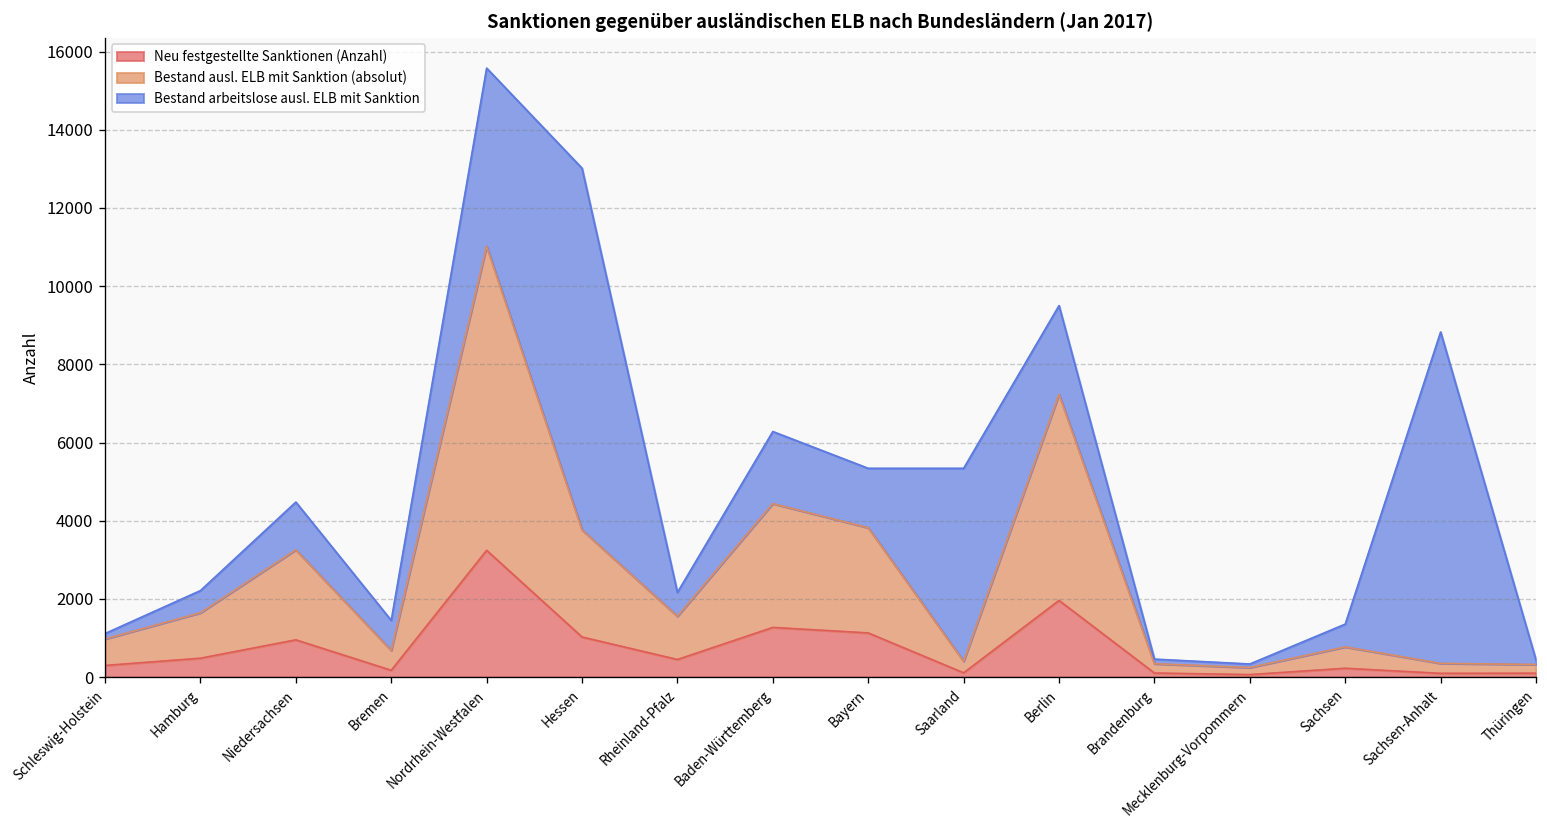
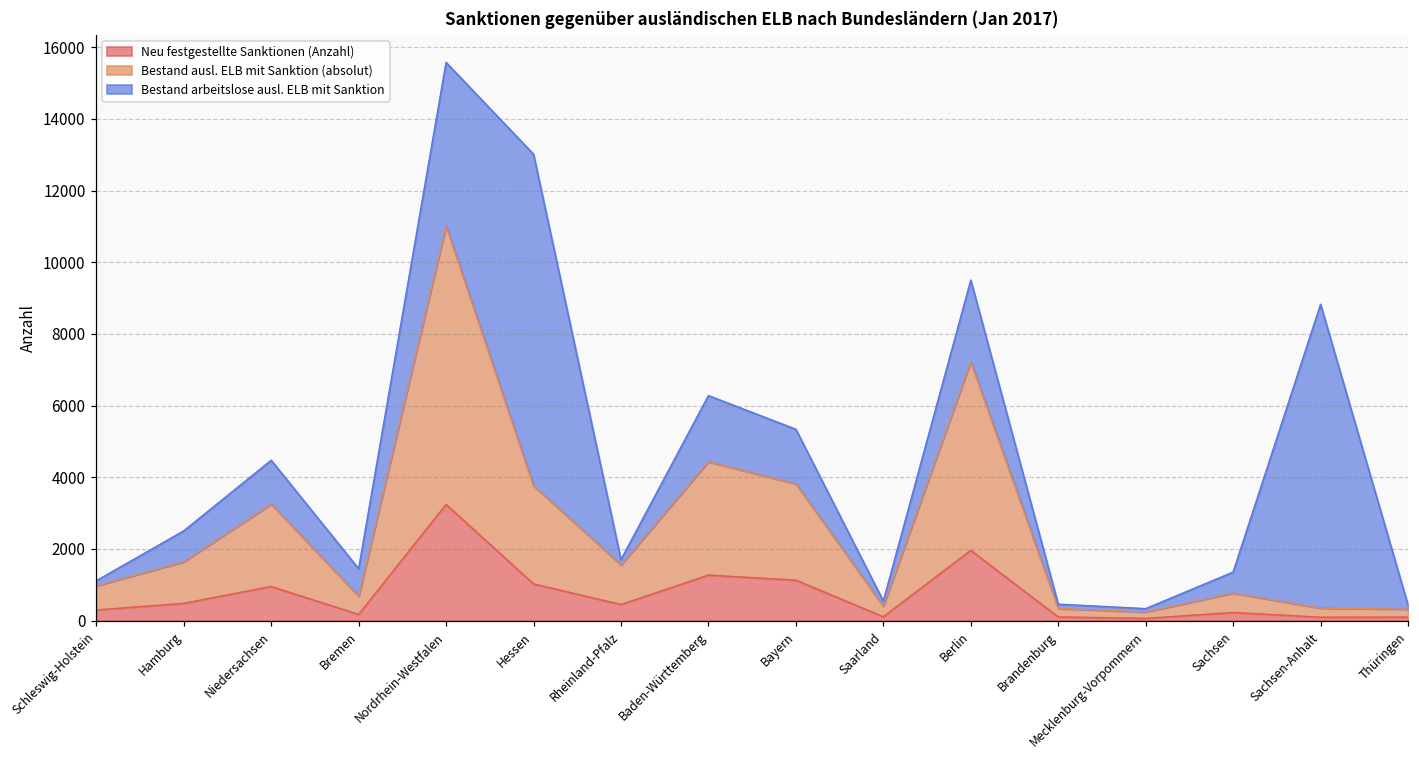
  {
    "Bestand arbeitslose ausl. ELB mit Sanktion": {
      "Schleswig-Holstein": 100,
-     "Hamburg": 600,
+     "Hamburg": 900,
      "Niedersachsen": 1200,
      "Bremen": 800,
      "Nordrhein-Westfalen": 4600,
      "Hessen": 9300,
-     "Rheinland-Pfalz": 600,
+     "Rheinland-Pfalz": 100,
      "Baden-Württemberg": 1800,
      "Bayern": 1500,
-     "Saarland": 4900,
+     "Saarland": 100,
      "Berlin": 2300,
      "Brandenburg": 100,
      "Mecklenburg-Vorpommern": 100,
      "Sachsen": 600,
      "Sachsen-Anhalt": 8500,
      "Thüringen": 100
    }
  }
